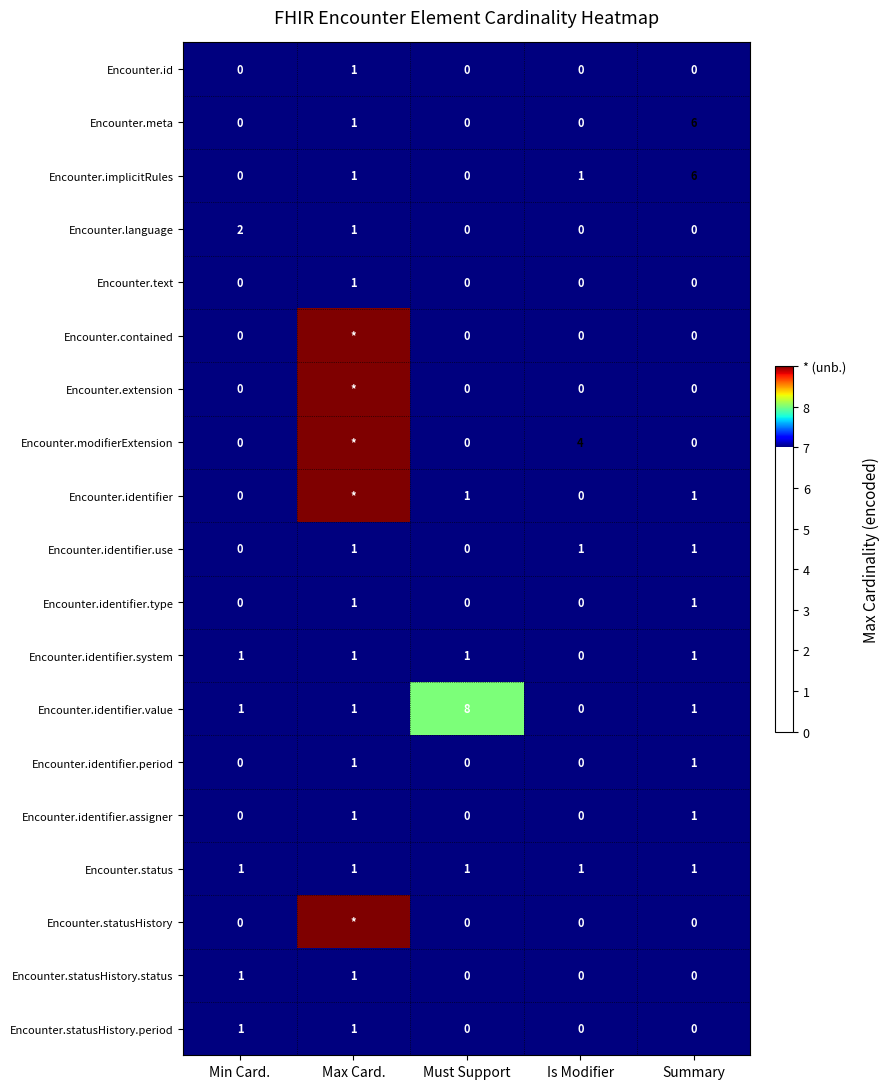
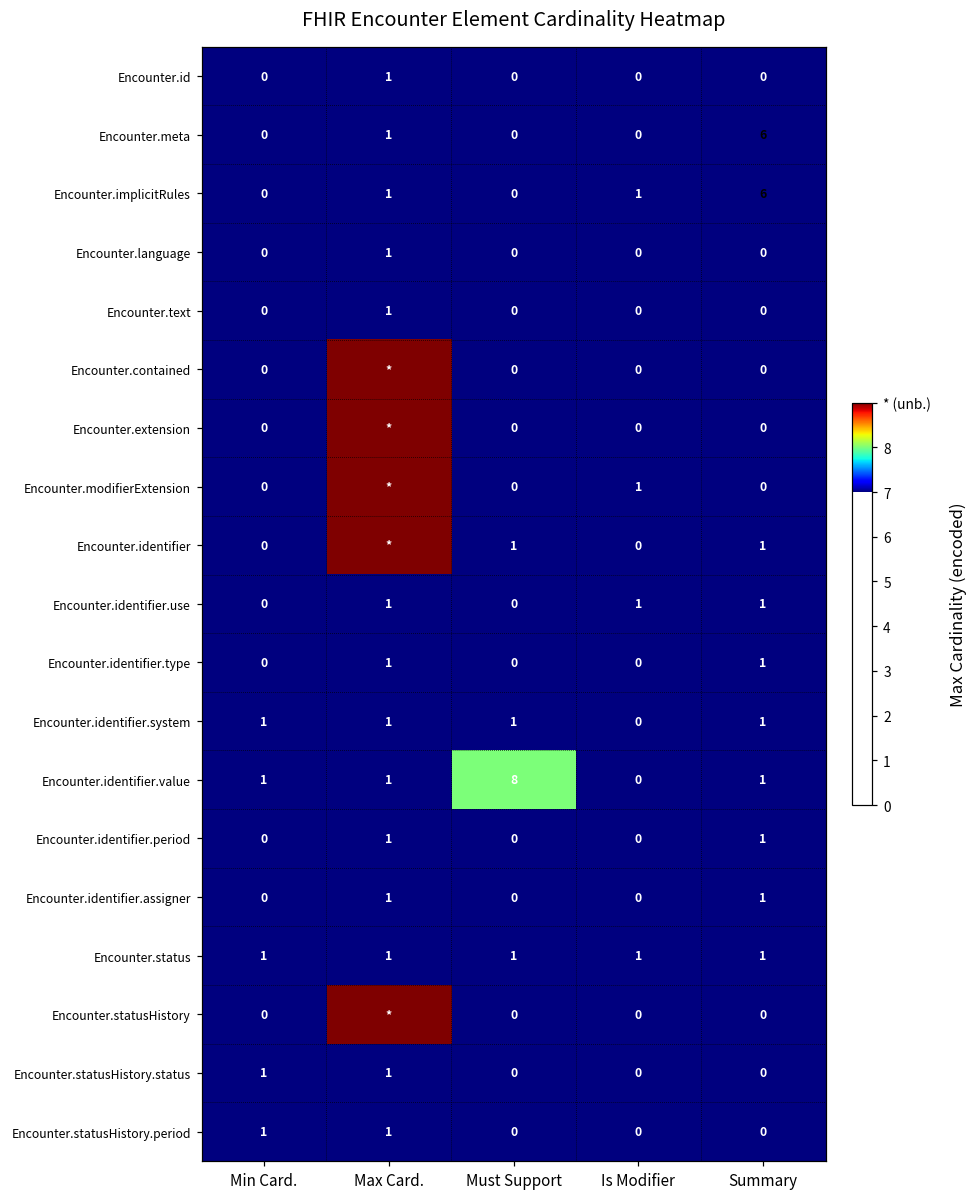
  {
    "Encounter.id": {
      "Min Card.": 0,
      "Max Card.": 1,
      "Must Support": 0,
      "Is Modifier": 0,
      "Summary": 0
    },
    "Encounter.meta": {
      "Min Card.": 0,
      "Max Card.": 1,
      "Must Support": 0,
      "Is Modifier": 0,
      "Summary": 6
    },
    "Encounter.implicitRules": {
      "Min Card.": 0,
      "Max Card.": 1,
      "Must Support": 0,
      "Is Modifier": 1,
      "Summary": 6
    },
    "Encounter.language": {
-     "Min Card.": 2,
+     "Min Card.": 0,
      "Max Card.": 1,
      "Must Support": 0,
      "Is Modifier": 0,
      "Summary": 0
    },
    "Encounter.text": {
      "Min Card.": 0,
      "Max Card.": 1,
      "Must Support": 0,
      "Is Modifier": 0,
      "Summary": 0
    },
    "Encounter.contained": {
      "Min Card.": 0,
      "Must Support": 0,
      "Is Modifier": 0,
      "Summary": 0
    },
    "Encounter.extension": {
      "Min Card.": 0,
      "Must Support": 0,
      "Is Modifier": 0,
      "Summary": 0
    },
    "Encounter.modifierExtension": {
      "Min Card.": 0,
      "Must Support": 0,
-     "Is Modifier": 4,
+     "Is Modifier": 1,
      "Summary": 0
    },
    "Encounter.identifier": {
      "Min Card.": 0,
      "Must Support": 1,
      "Is Modifier": 0,
      "Summary": 1
    },
    "Encounter.identifier.use": {
      "Min Card.": 0,
      "Max Card.": 1,
      "Must Support": 0,
      "Is Modifier": 1,
      "Summary": 1
    },
    "Encounter.identifier.type": {
      "Min Card.": 0,
      "Max Card.": 1,
      "Must Support": 0,
      "Is Modifier": 0,
      "Summary": 1
    },
    "Encounter.identifier.system": {
      "Min Card.": 1,
      "Max Card.": 1,
      "Must Support": 1,
      "Is Modifier": 0,
      "Summary": 1
    },
    "Encounter.identifier.value": {
      "Min Card.": 1,
      "Max Card.": 1,
      "Must Support": 8,
      "Is Modifier": 0,
      "Summary": 1
    },
    "Encounter.identifier.period": {
      "Min Card.": 0,
      "Max Card.": 1,
      "Must Support": 0,
      "Is Modifier": 0,
      "Summary": 1
    },
    "Encounter.identifier.assigner": {
      "Min Card.": 0,
      "Max Card.": 1,
      "Must Support": 0,
      "Is Modifier": 0,
      "Summary": 1
    },
    "Encounter.status": {
      "Min Card.": 1,
      "Max Card.": 1,
      "Must Support": 1,
      "Is Modifier": 1,
      "Summary": 1
    },
    "Encounter.statusHistory": {
      "Min Card.": 0,
      "Must Support": 0,
      "Is Modifier": 0,
      "Summary": 0
    },
    "Encounter.statusHistory.status": {
      "Min Card.": 1,
      "Max Card.": 1,
      "Must Support": 0,
      "Is Modifier": 0,
      "Summary": 0
    },
    "Encounter.statusHistory.period": {
      "Min Card.": 1,
      "Max Card.": 1,
      "Must Support": 0,
      "Is Modifier": 0,
      "Summary": 0
    }
  }
